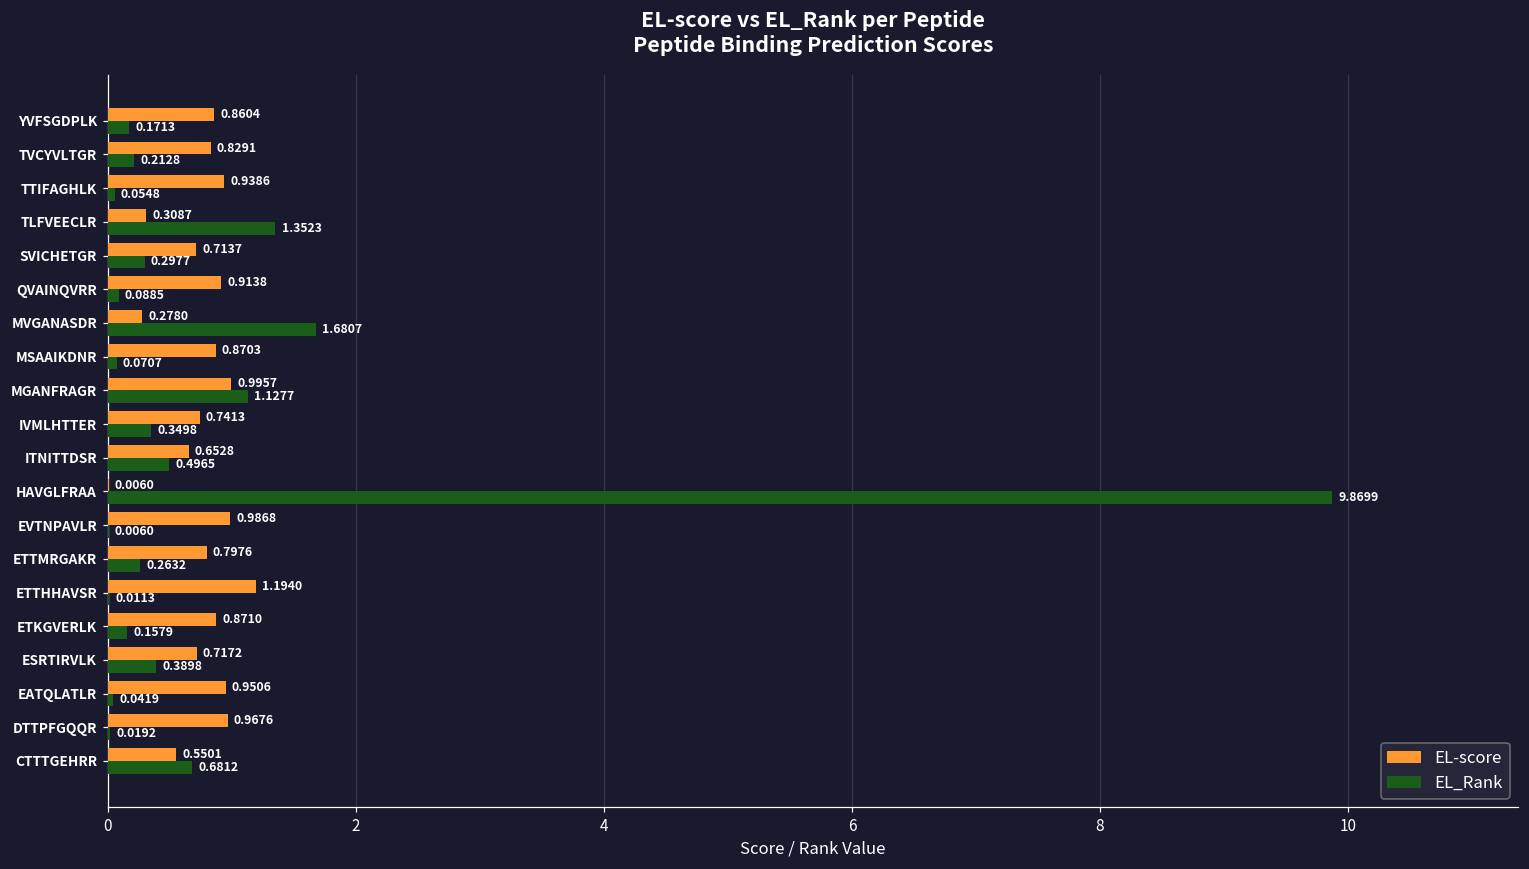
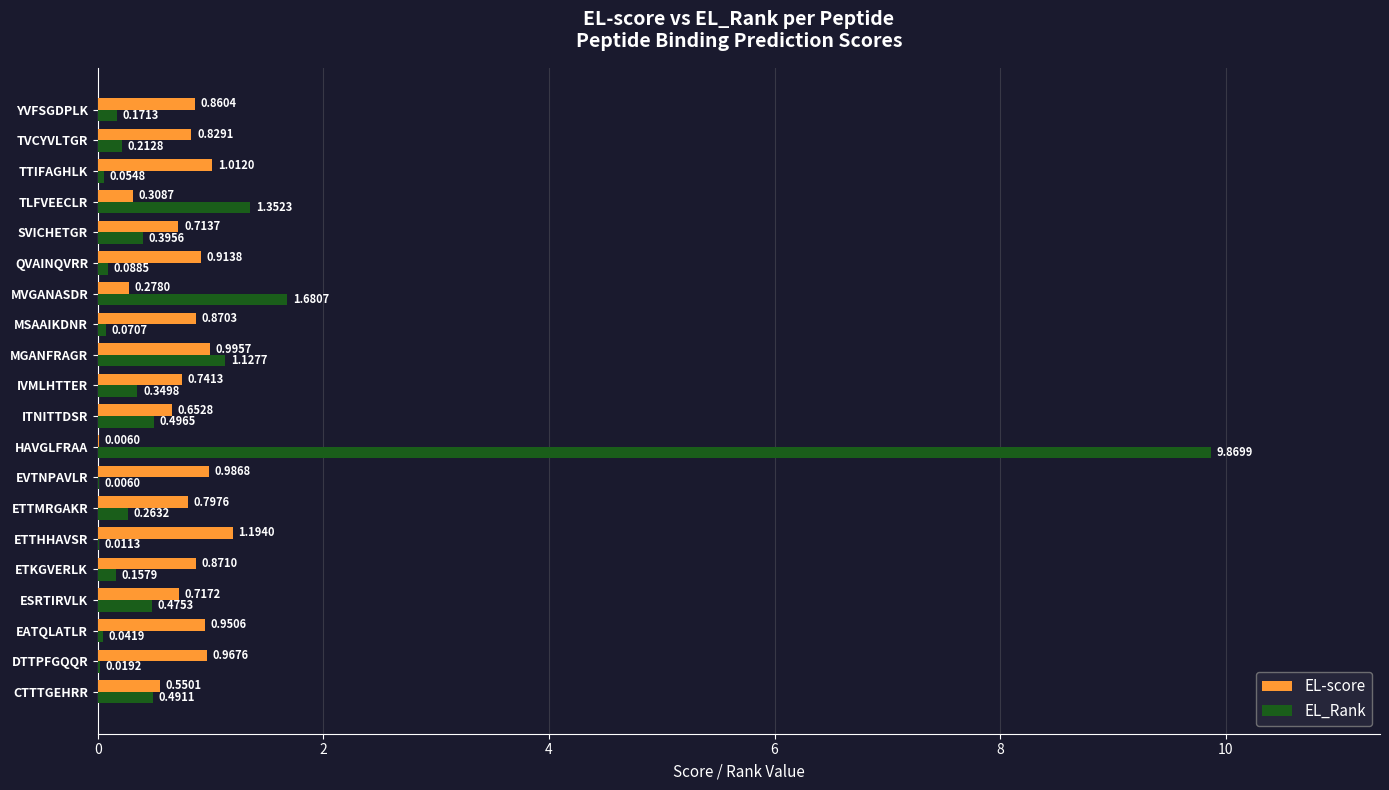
  {
    "EL-score": {
      "YVFSGDPLK": 0.8604,
      "TVCYVLTGR": 0.8291,
-     "TTIFAGHLK": 0.9386,
+     "TTIFAGHLK": 1.0120,
      "TLFVEECLR": 0.3087,
      "SVICHETGR": 0.7137,
      "QVAINQVRR": 0.9138,
      "MVGANASDR": 0.2780,
      "MSAAIKDNR": 0.8703,
      "MGANFRAGR": 0.9957,
      "IVMLHTTER": 0.7413,
      "ITNITTDSR": 0.6528,
      "HAVGLFRAA": 0.0060,
      "EVTNPAVLR": 0.9868,
      "ETTMRGAKR": 0.7976,
      "ETTHHAVSR": 1.1940,
      "ETKGVERLK": 0.8710,
      "ESRTIRVLK": 0.7172,
      "EATQLATLR": 0.9506,
      "DTTPFGQQR": 0.9676,
      "CTTTGEHRR": 0.5501
    },
    "EL_Rank": {
      "YVFSGDPLK": 0.1713,
      "TVCYVLTGR": 0.2128,
      "TTIFAGHLK": 0.0548,
      "TLFVEECLR": 1.3523,
-     "SVICHETGR": 0.2977,
+     "SVICHETGR": 0.3956,
      "QVAINQVRR": 0.0885,
      "MVGANASDR": 1.6807,
      "MSAAIKDNR": 0.0707,
      "MGANFRAGR": 1.1277,
      "IVMLHTTER": 0.3498,
      "ITNITTDSR": 0.4965,
      "HAVGLFRAA": 9.8699,
      "EVTNPAVLR": 0.0060,
      "ETTMRGAKR": 0.2632,
      "ETTHHAVSR": 0.0113,
      "ETKGVERLK": 0.1579,
-     "ESRTIRVLK": 0.3898,
+     "ESRTIRVLK": 0.4753,
      "EATQLATLR": 0.0419,
      "DTTPFGQQR": 0.0192,
-     "CTTTGEHRR": 0.6812
+     "CTTTGEHRR": 0.4911
    }
  }
